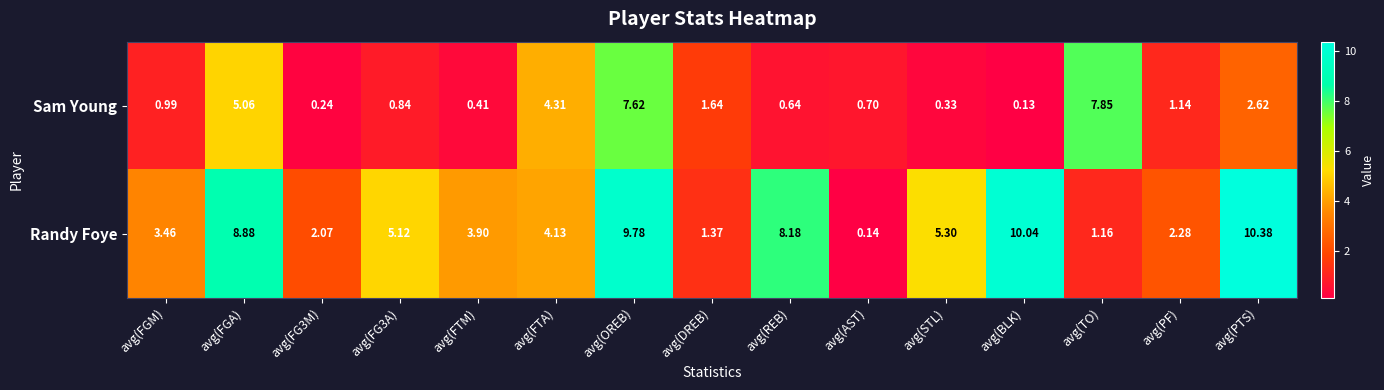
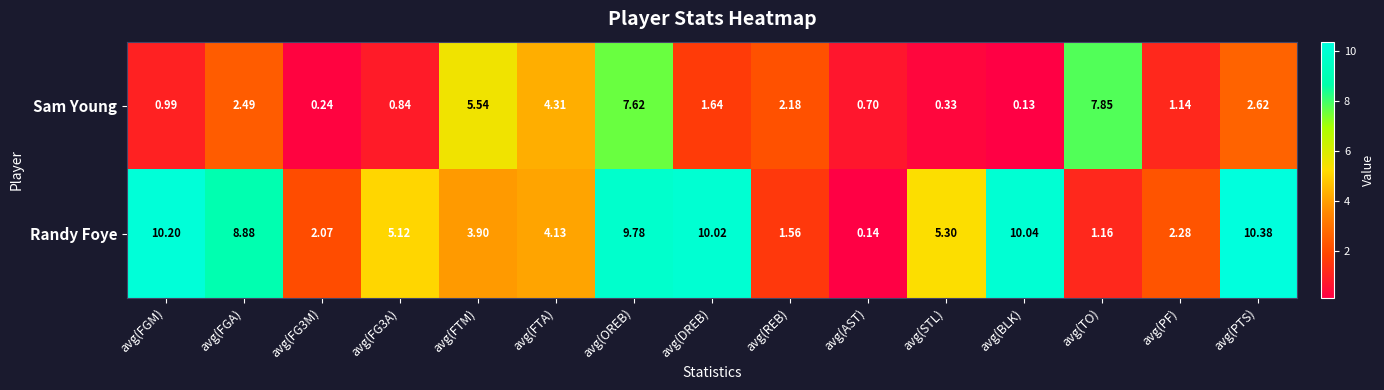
  {
    "Sam Young": {
      "avg(FGM)": 0.99,
-     "avg(FGA)": 5.06,
+     "avg(FGA)": 2.49,
      "avg(FG3M)": 0.24,
      "avg(FG3A)": 0.84,
-     "avg(FTM)": 0.41,
+     "avg(FTM)": 5.54,
      "avg(FTA)": 4.31,
      "avg(OREB)": 7.62,
      "avg(DREB)": 1.64,
-     "avg(REB)": 0.64,
+     "avg(REB)": 2.18,
      "avg(AST)": 0.70,
      "avg(STL)": 0.33,
      "avg(BLK)": 0.13,
      "avg(TO)": 7.85,
      "avg(PF)": 1.14,
      "avg(PTS)": 2.62
    },
    "Randy Foye": {
-     "avg(FGM)": 3.46,
+     "avg(FGM)": 10.20,
      "avg(FGA)": 8.88,
      "avg(FG3M)": 2.07,
      "avg(FG3A)": 5.12,
      "avg(FTM)": 3.90,
      "avg(FTA)": 4.13,
      "avg(OREB)": 9.78,
-     "avg(DREB)": 1.37,
-     "avg(REB)": 8.18,
+     "avg(DREB)": 10.02,
+     "avg(REB)": 1.56,
      "avg(AST)": 0.14,
      "avg(STL)": 5.30,
      "avg(BLK)": 10.04,
      "avg(TO)": 1.16,
      "avg(PF)": 2.28,
      "avg(PTS)": 10.38
    }
  }
